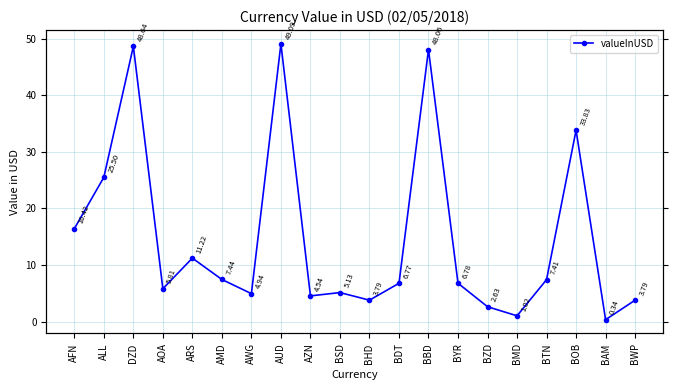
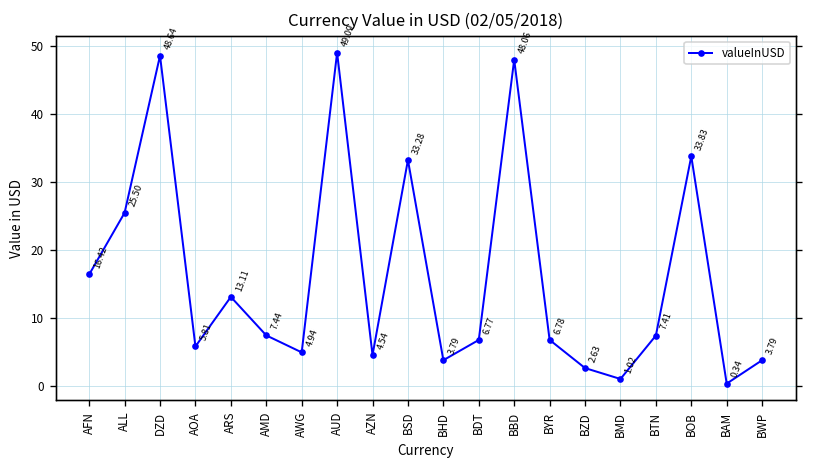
  {
    "AFN": 16.42,
    "ALL": 25.50,
    "DZD": 48.64,
    "AOA": 5.81,
-   "ARS": 11.22,
+   "ARS": 13.11,
    "AMD": 7.44,
    "AWG": 4.94,
    "AUD": 49.09,
    "AZN": 4.54,
-   "BSD": 5.13,
+   "BSD": 33.28,
    "BHD": 3.79,
    "BDT": 6.77,
    "BBD": 48.06,
    "BYR": 6.78,
    "BZD": 2.63,
    "BMD": 1.02,
    "BTN": 7.41,
    "BOB": 33.83,
    "BAM": 0.34,
    "BWP": 3.79
  }
